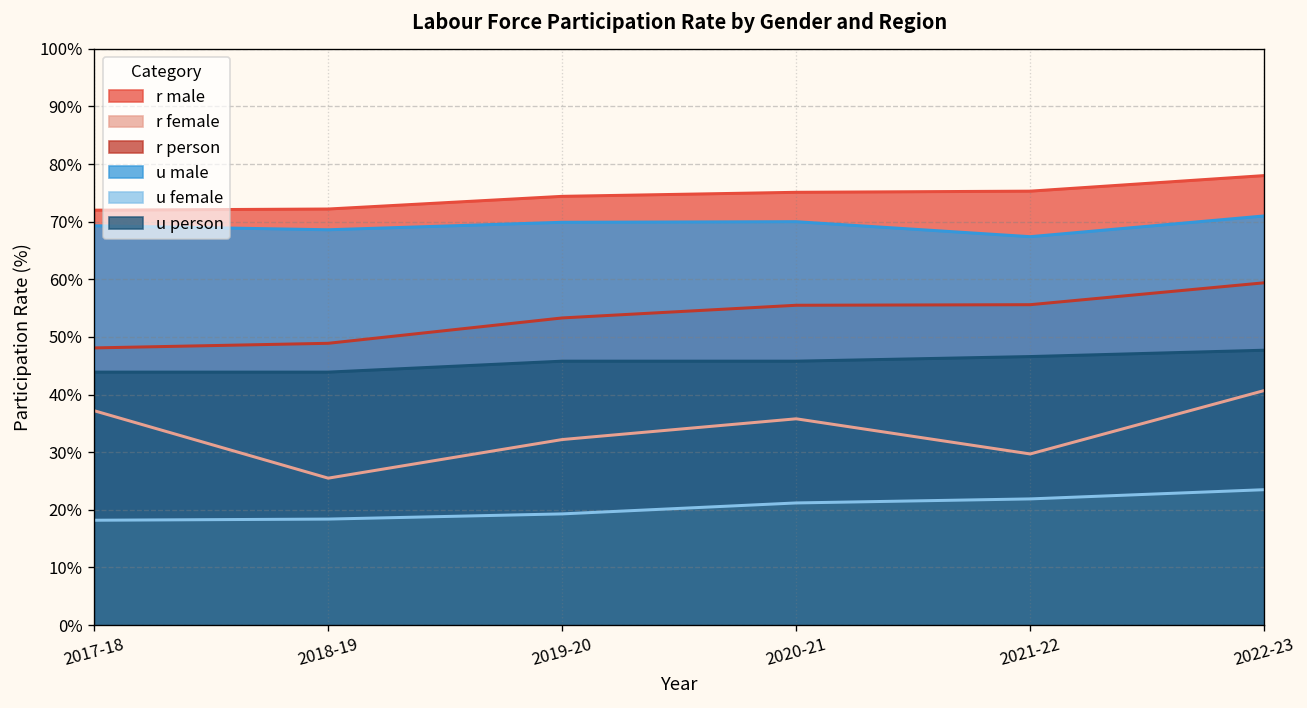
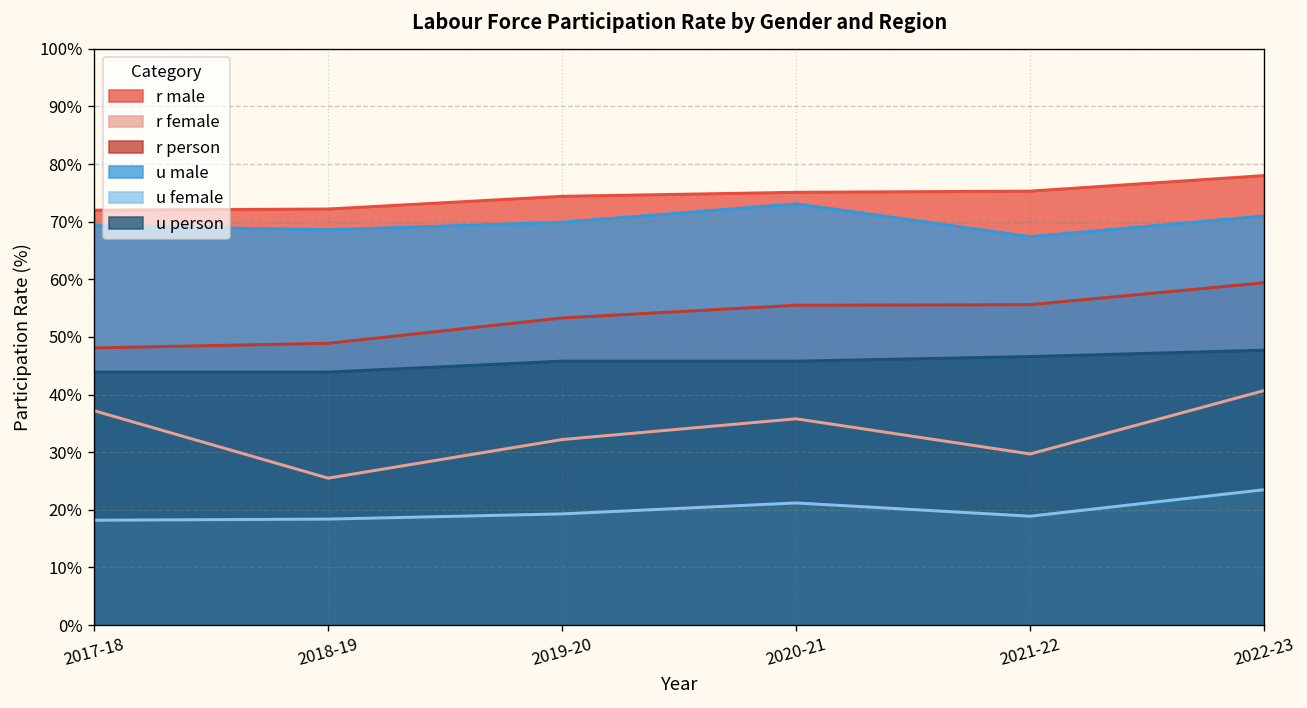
  {
    "r female": {
      "2017-18": "37%",
      "2018-19": "26%",
      "2019-20": "32%",
      "2020-21": "36%",
      "2021-22": "30%",
      "2022-23": "41%"
    },
    "u male": {
      "2017-18": "69%",
      "2018-19": "69%",
      "2019-20": "70%",
-     "2020-21": "70%",
+     "2020-21": "73%",
      "2021-22": "67%",
      "2022-23": "71%"
    },
    "u female": {
      "2017-18": "18%",
      "2018-19": "18%",
      "2019-20": "19%",
      "2020-21": "21%",
-     "2021-22": "22%",
+     "2021-22": "19%",
      "2022-23": "24%"
    },
    "u person": {
      "2017-18": "44%",
      "2018-19": "44%",
      "2019-20": "46%",
      "2020-21": "46%",
      "2021-22": "47%",
      "2022-23": "48%"
    }
  }
